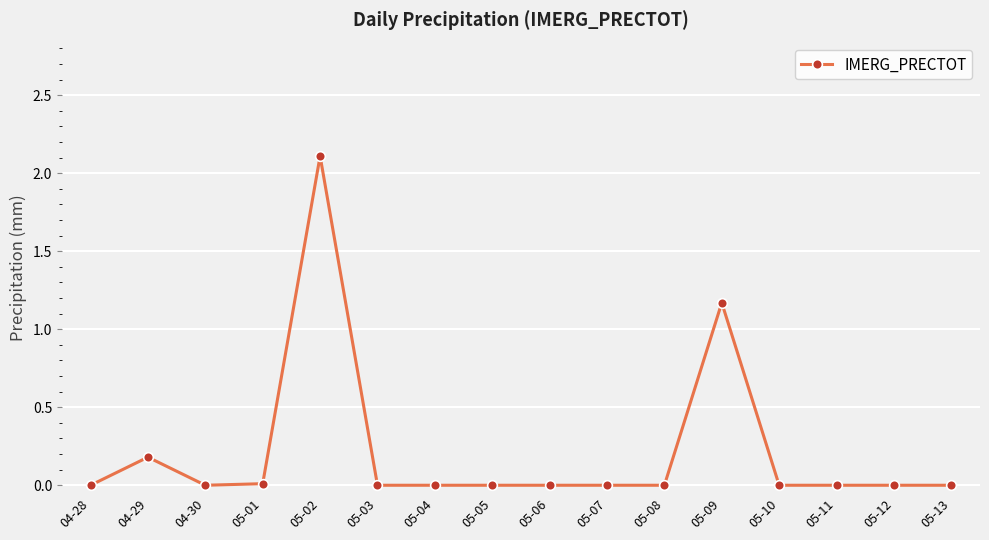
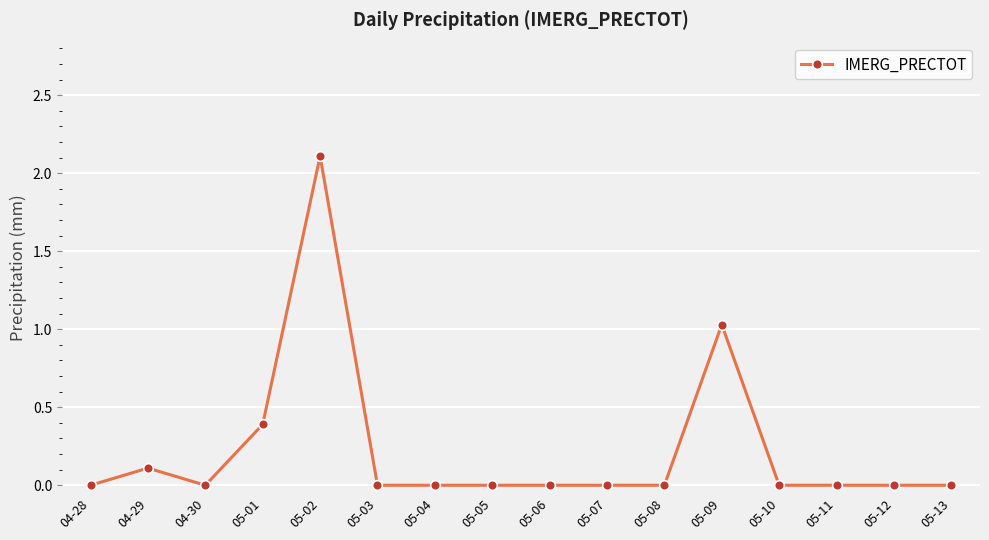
  {
    "04-28": 0.00,
-   "04-29": 0.18,
+   "04-29": 0.11,
    "04-30": 0.00,
-   "05-01": 0.01,
+   "05-01": 0.39,
    "05-02": 2.11,
    "05-03": 0.00,
    "05-04": 0.00,
    "05-05": 0.00,
    "05-06": 0.00,
    "05-07": 0.00,
    "05-08": 0.00,
-   "05-09": 1.17,
+   "05-09": 1.03,
    "05-10": 0.00,
    "05-11": 0.00,
    "05-12": 0.00,
    "05-13": 0.00
  }
